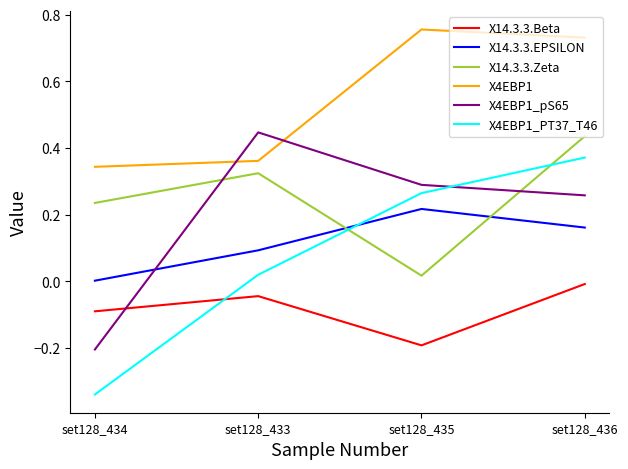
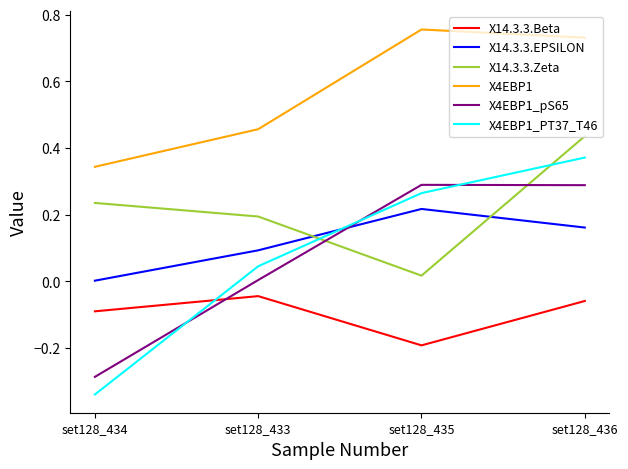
  {
    "X14.3.3.Beta": {
      "set128_434": -0.09,
      "set128_433": -0.04,
      "set128_435": -0.19,
-     "set128_436": -0.01
+     "set128_436": -0.06
    },
    "X14.3.3.EPSILON": {
      "set128_434": 0.00,
      "set128_433": 0.09,
      "set128_435": 0.22,
      "set128_436": 0.16
    },
    "X14.3.3.Zeta": {
      "set128_434": 0.24,
-     "set128_433": 0.32,
+     "set128_433": 0.19,
      "set128_435": 0.02
    },
    "X4EBP1": {
      "set128_434": 0.34,
-     "set128_433": 0.36,
+     "set128_433": 0.46,
      "set128_435": 0.76
    },
    "X4EBP1_pS65": {
-     "set128_434": -0.20,
-     "set128_433": 0.45,
+     "set128_434": -0.29,
+     "set128_433": 0.00,
      "set128_435": 0.29,
-     "set128_436": 0.26
+     "set128_436": 0.29
    },
    "X4EBP1_PT37_T46": {
      "set128_434": -0.34,
-     "set128_433": 0.02,
+     "set128_433": 0.05,
      "set128_435": 0.27,
      "set128_436": 0.37
    }
  }
